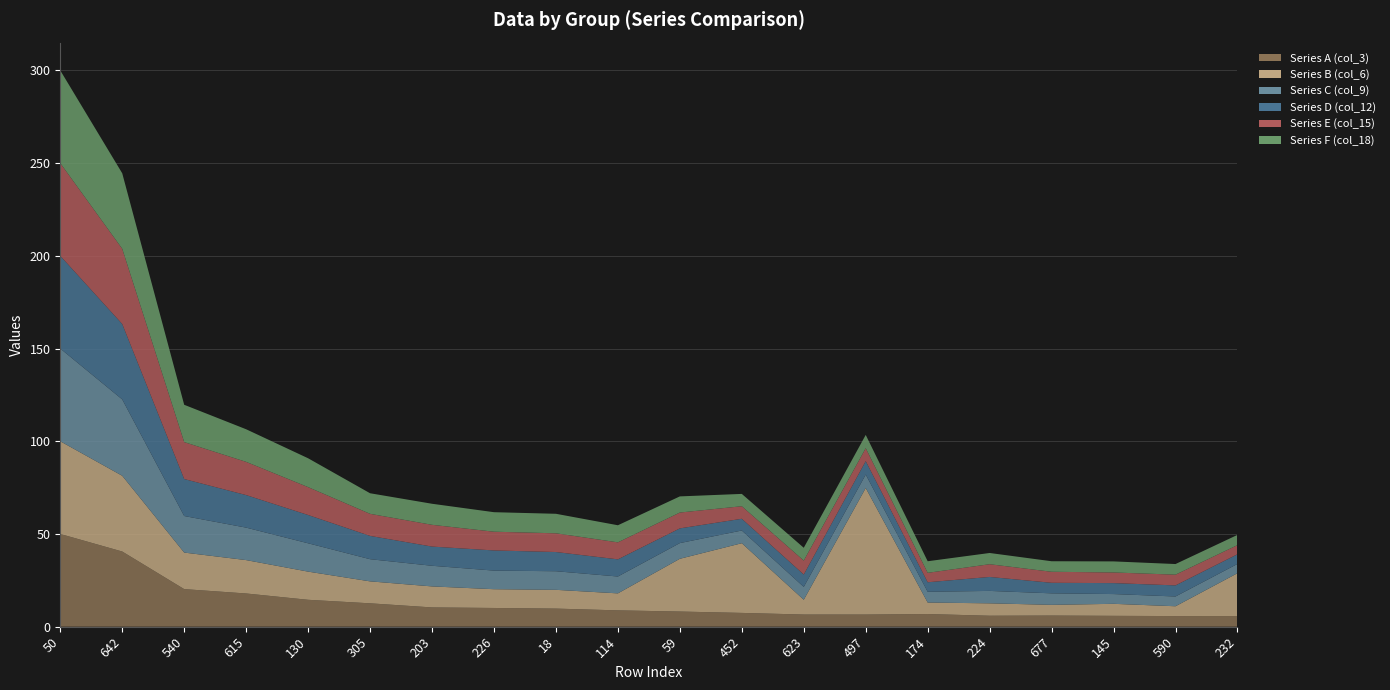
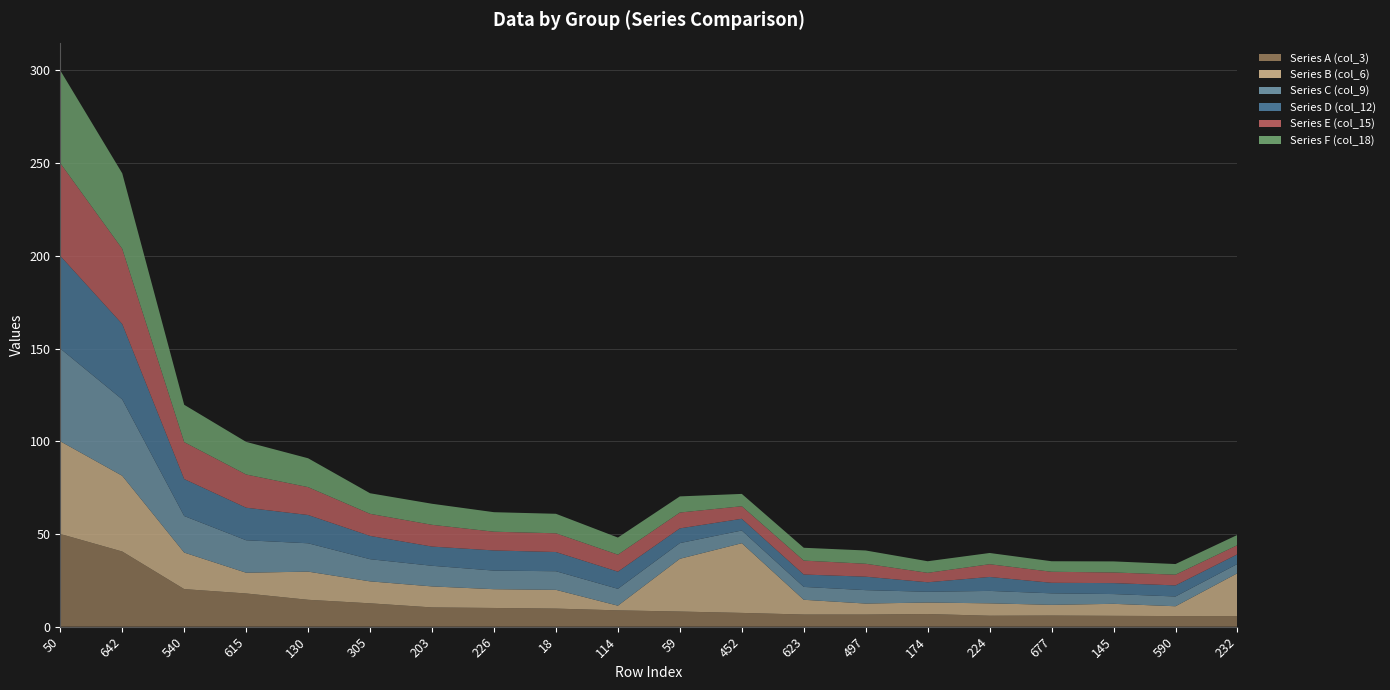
  {
    "Series B (col_6)": {
      "50": 50,
      "642": 41,
      "540": 20,
-     "615": 18,
+     "615": 11,
      "130": 15,
      "305": 12,
      "203": 11,
      "226": 10,
      "18": 10,
-     "114": 9,
+     "114": 3,
      "59": 28,
      "452": 38,
      "623": 8,
-     "497": 68,
+     "497": 6,
      "174": 6,
      "224": 7,
      "677": 6,
      "145": 6,
      "590": 5,
      "232": 23
    }
  }
